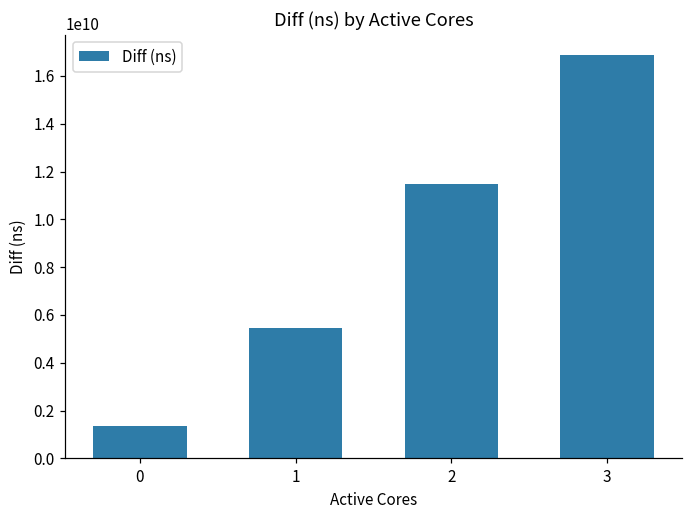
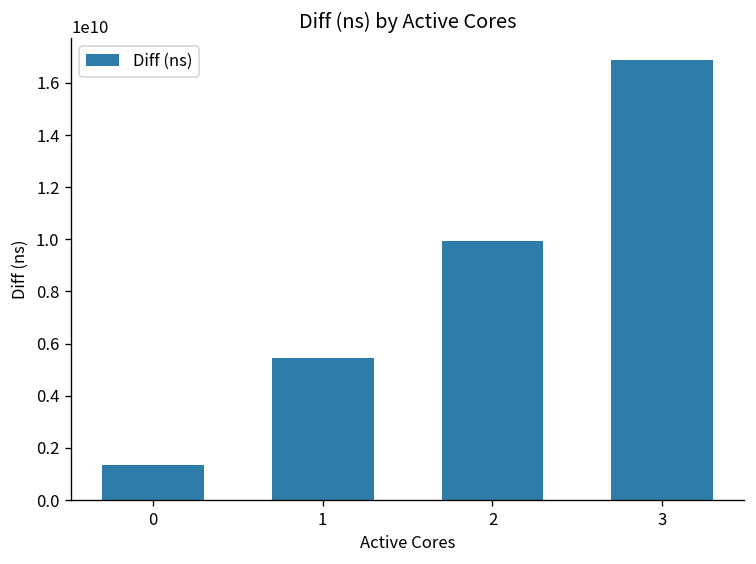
  {
    "0": 1300000000,
    "1": 5500000000,
-   "2": 11500000000,
+   "2": 9900000000,
    "3": 16900000000
  }
